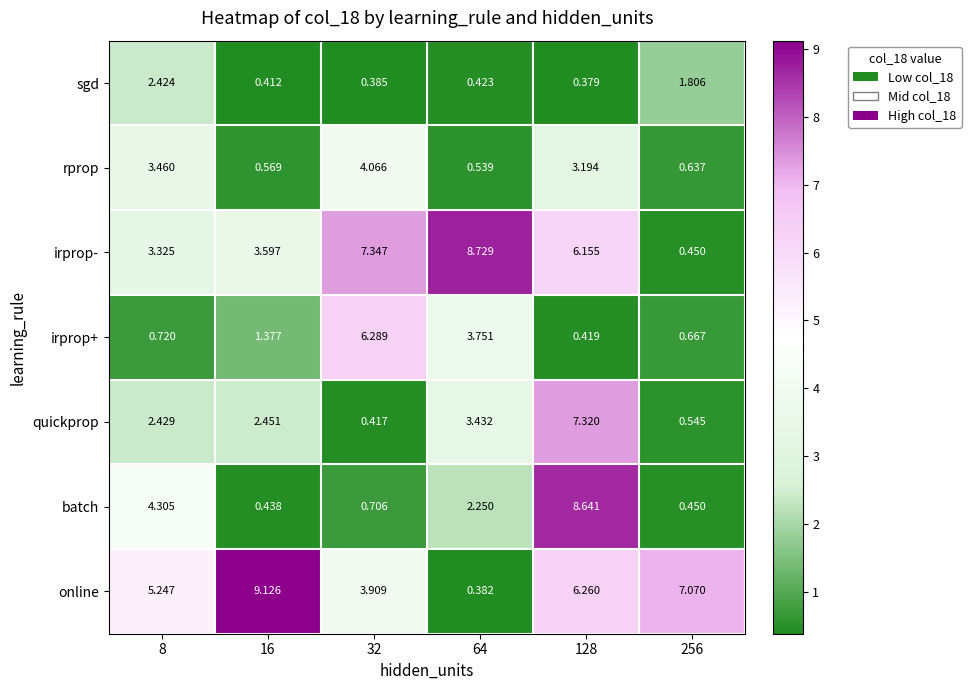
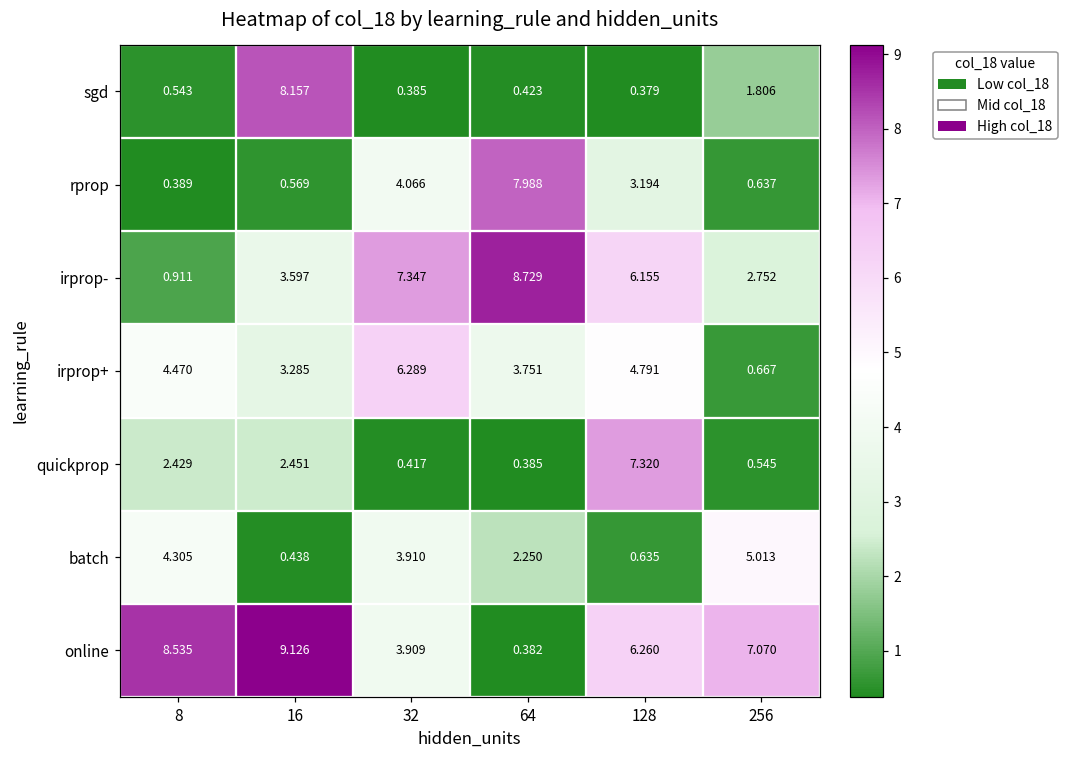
  {
    "sgd": {
-     "8": 2.424,
-     "16": 0.412,
+     "8": 0.543,
+     "16": 8.157,
      "32": 0.385,
      "64": 0.423,
      "128": 0.379,
      "256": 1.806
    },
    "rprop": {
-     "8": 3.460,
+     "8": 0.389,
      "16": 0.569,
      "32": 4.066,
-     "64": 0.539,
+     "64": 7.988,
      "128": 3.194,
      "256": 0.637
    },
    "irprop-": {
-     "8": 3.325,
+     "8": 0.911,
      "16": 3.597,
      "32": 7.347,
      "64": 8.729,
      "128": 6.155,
-     "256": 0.450
+     "256": 2.752
    },
    "irprop+": {
-     "8": 0.720,
-     "16": 1.377,
+     "8": 4.470,
+     "16": 3.285,
      "32": 6.289,
      "64": 3.751,
-     "128": 0.419,
+     "128": 4.791,
      "256": 0.667
    },
    "quickprop": {
      "8": 2.429,
      "16": 2.451,
      "32": 0.417,
-     "64": 3.432,
+     "64": 0.385,
      "128": 7.320,
      "256": 0.545
    },
    "batch": {
      "8": 4.305,
      "16": 0.438,
-     "32": 0.706,
+     "32": 3.910,
      "64": 2.250,
-     "128": 8.641,
-     "256": 0.450
+     "128": 0.635,
+     "256": 5.013
    },
    "online": {
-     "8": 5.247,
+     "8": 8.535,
      "16": 9.126,
      "32": 3.909,
      "64": 0.382,
      "128": 6.260,
      "256": 7.070
    }
  }
